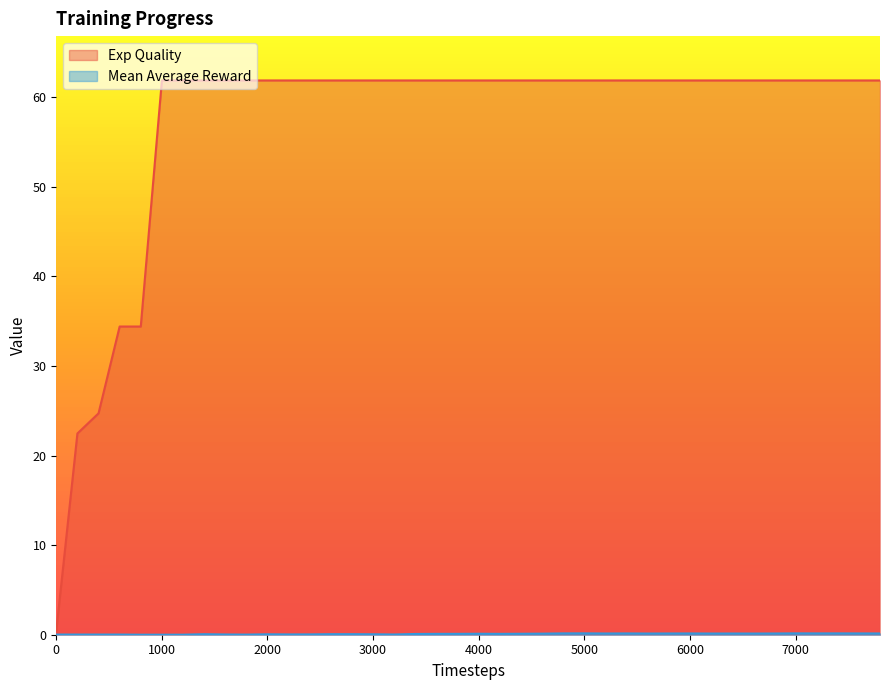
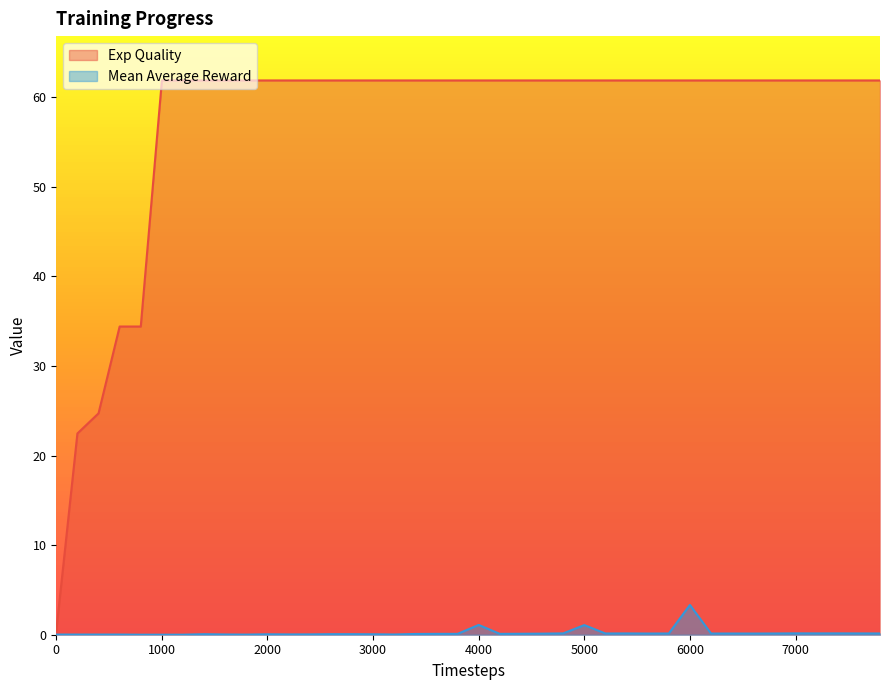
  {
    "Exp Quality": {
      "0": 0,
      "2000": 62,
      "3000": 62,
      "4000": 62,
      "5000": 62,
      "6000": 62,
      "7000": 62
    },
    "Mean Average Reward": {
      "0": 0,
      "1000": 0,
      "2000": 0,
      "3000": 0,
-     "4000": 0,
-     "5000": 0,
-     "6000": 0,
+     "4000": 1,
+     "5000": 1,
+     "6000": 3,
      "7000": 0
    }
  }
